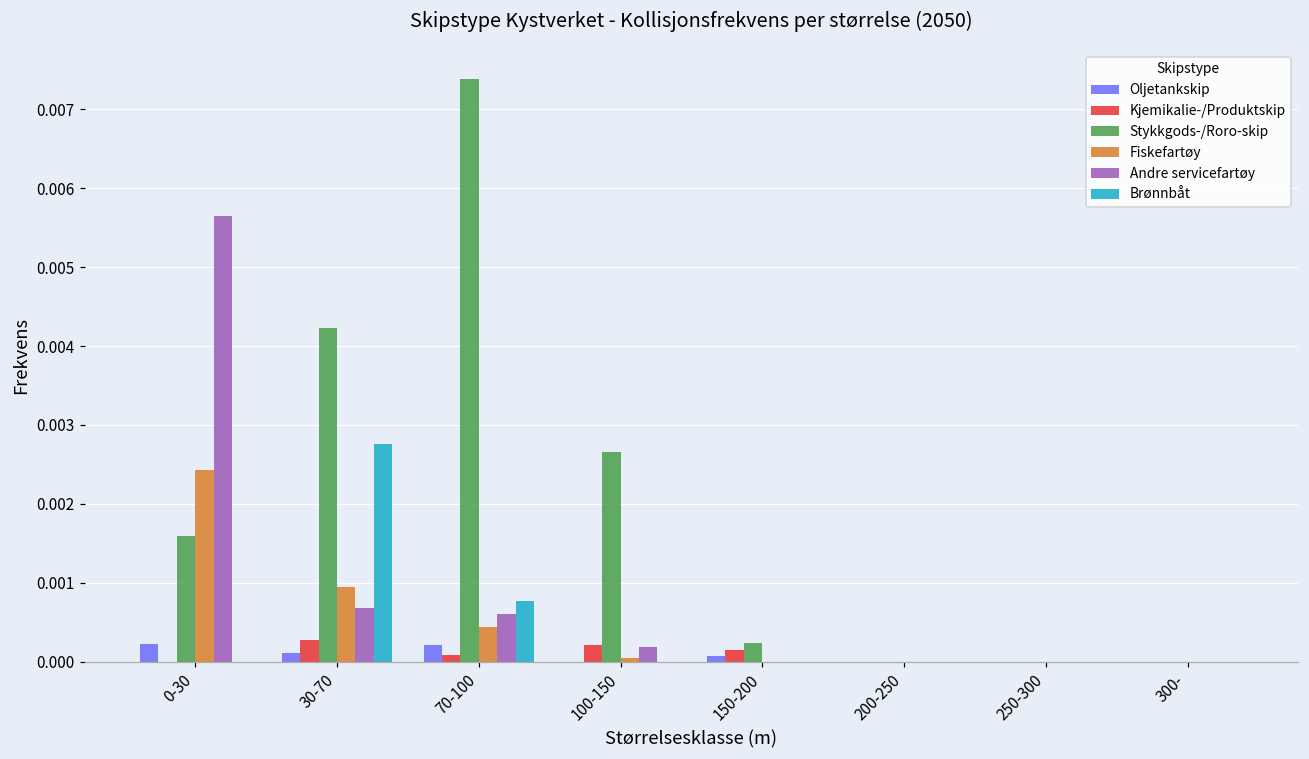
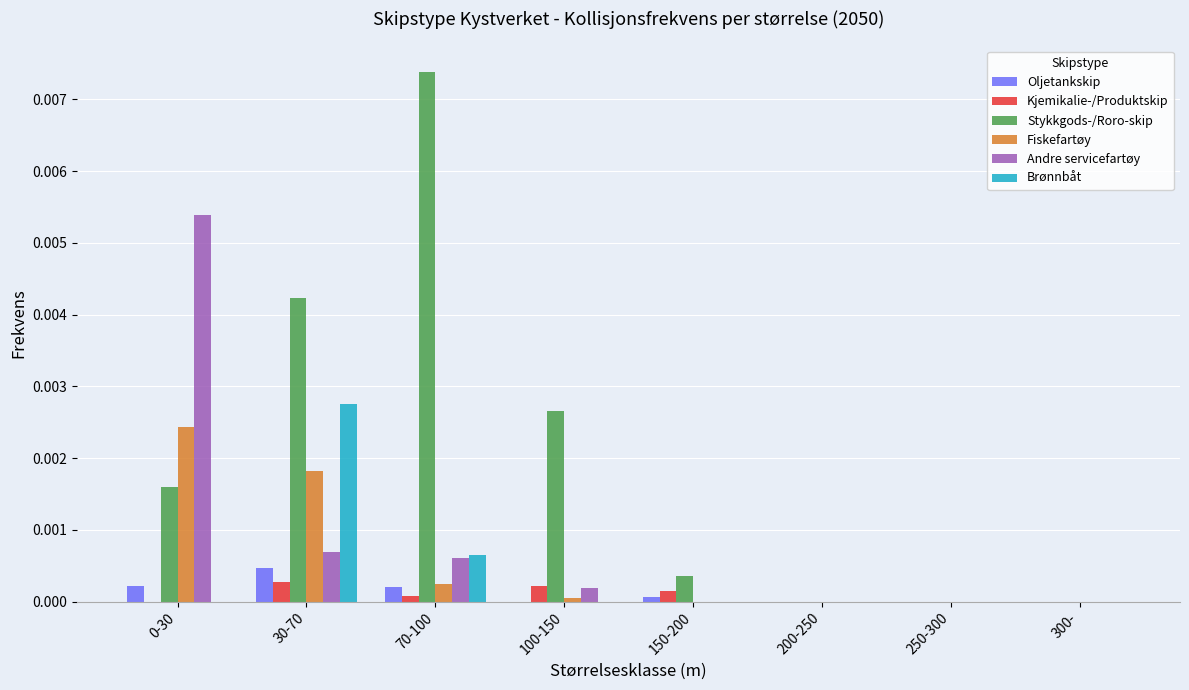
  {
    "Oljetankskip": {
      "0-30": 0.0002,
-     "30-70": 0.0001,
+     "30-70": 0.0005,
      "70-100": 0.0002,
      "100-150": 0.0000,
      "150-200": 0.0001,
      "200-250": 0.0000,
      "250-300": 0.0000,
      "300-": 0.0000
    },
    "Kjemikalie-/Produktskip": {
      "0-30": 0.0000,
      "30-70": 0.0003,
      "70-100": 0.0001,
      "100-150": 0.0002,
      "150-200": 0.0002,
      "200-250": 0.0000,
      "250-300": 0.0000,
      "300-": 0.0000
    },
    "Stykkgods-/Roro-skip": {
      "0-30": 0.0016,
      "30-70": 0.0042,
      "70-100": 0.0074,
      "100-150": 0.0027,
-     "150-200": 0.0002,
+     "150-200": 0.0004,
      "200-250": 0.0000,
      "250-300": 0.0000,
      "300-": 0.0000
    },
    "Fiskefartøy": {
      "0-30": 0.0024,
-     "30-70": 0.0010,
-     "70-100": 0.0004,
+     "30-70": 0.0018,
+     "70-100": 0.0002,
      "100-150": 0.0000,
      "150-200": 0.0000,
      "200-250": 0.0000,
      "250-300": 0.0000,
      "300-": 0.0000
    },
    "Andre servicefartøy": {
-     "0-30": 0.0057,
+     "0-30": 0.0054,
      "30-70": 0.0007,
      "70-100": 0.0006,
      "100-150": 0.0002,
      "150-200": 0.0000,
      "200-250": 0.0000,
      "250-300": 0.0000,
      "300-": 0.0000
    },
    "Brønnbåt": {
      "0-30": 0.0000,
      "30-70": 0.0028,
-     "70-100": 0.0008,
+     "70-100": 0.0006,
      "100-150": 0.0000,
      "150-200": 0.0000,
      "200-250": 0.0000,
      "250-300": 0.0000,
      "300-": 0.0000
    }
  }
